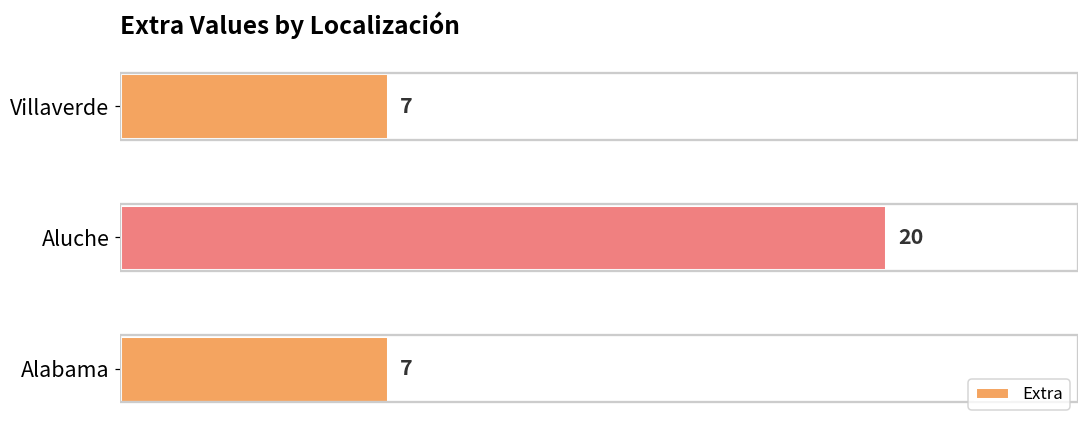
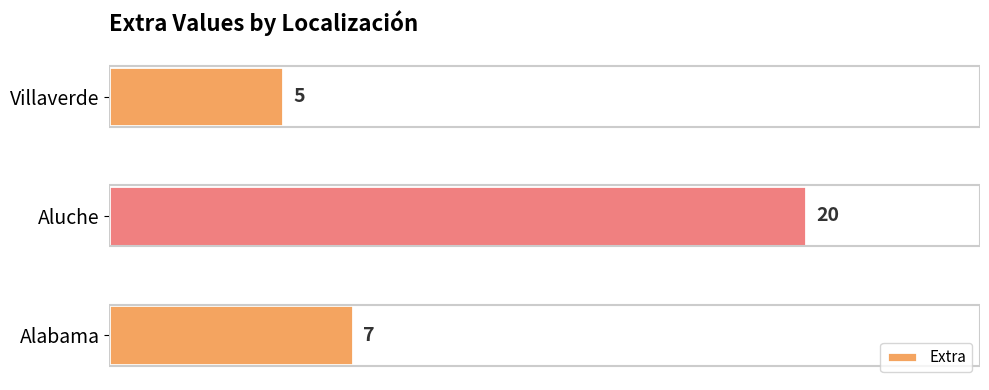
  {
-   "Villaverde": 7,
+   "Villaverde": 5,
    "Aluche": 20,
    "Alabama": 7
  }
